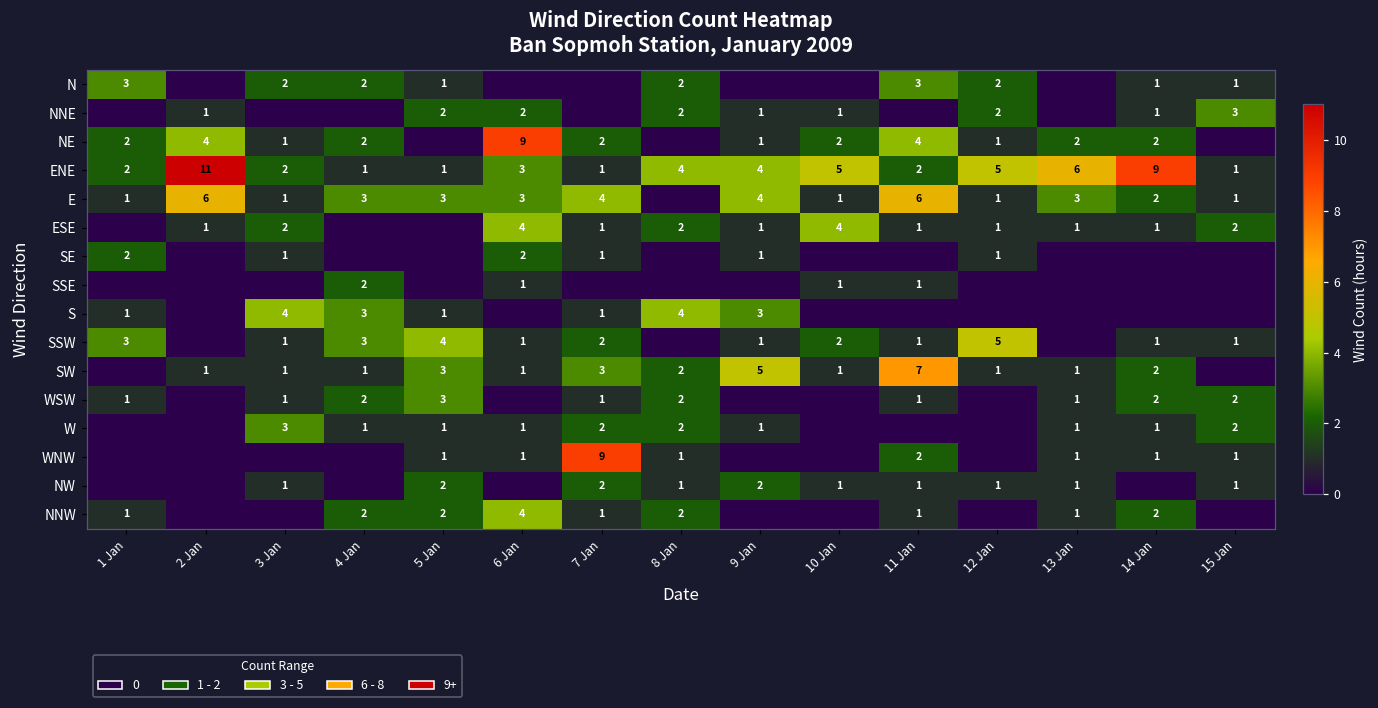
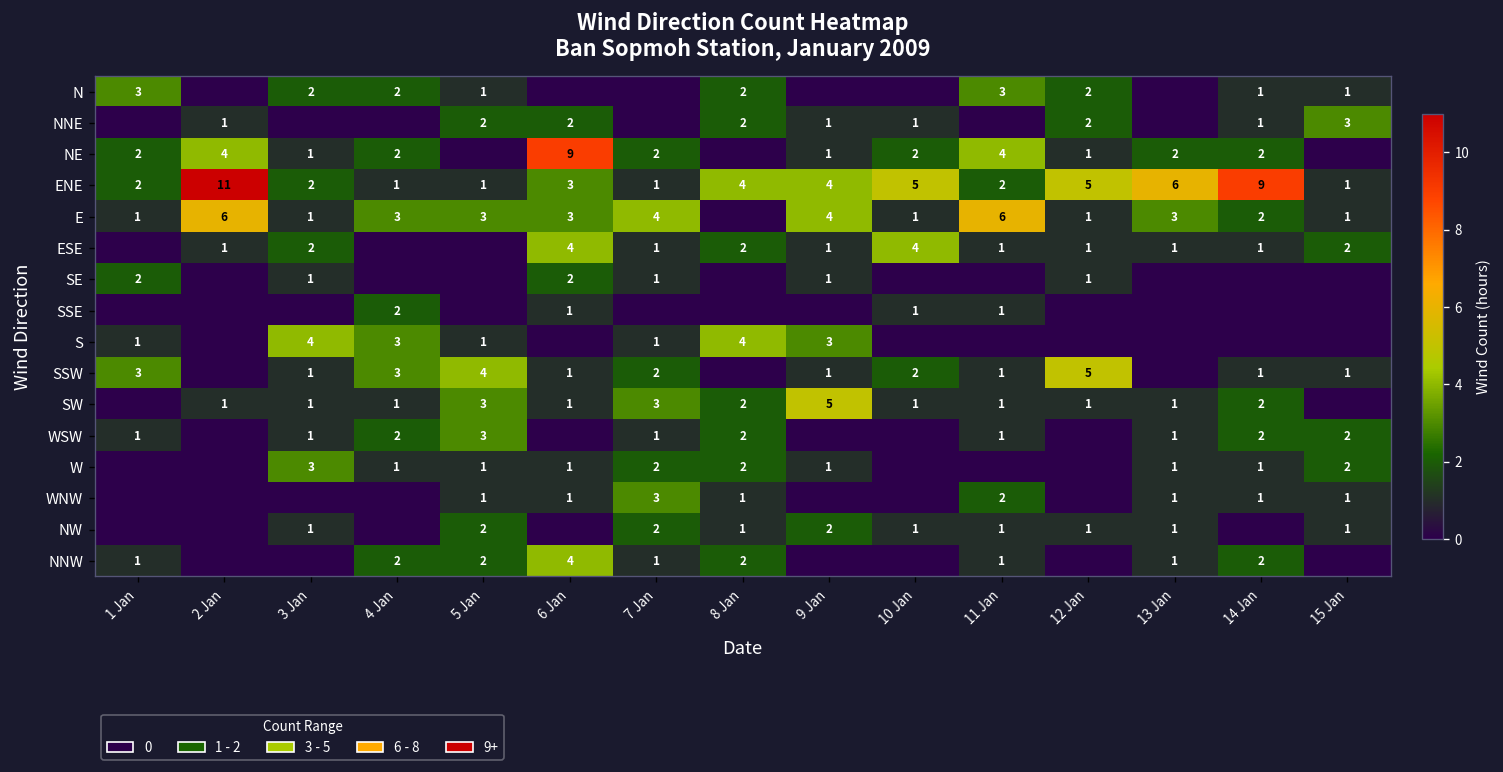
  {
    "N": {
      "1 Jan": 3,
      "3 Jan": 2,
      "4 Jan": 2,
      "5 Jan": 1,
      "8 Jan": 2,
      "11 Jan": 3,
      "12 Jan": 2,
      "14 Jan": 1,
      "15 Jan": 1
    },
    "NNE": {
      "2 Jan": 1,
      "5 Jan": 2,
      "6 Jan": 2,
      "8 Jan": 2,
      "9 Jan": 1,
      "10 Jan": 1,
      "12 Jan": 2,
      "14 Jan": 1,
      "15 Jan": 3
    },
    "NE": {
      "1 Jan": 2,
      "2 Jan": 4,
      "3 Jan": 1,
      "4 Jan": 2,
      "6 Jan": 9,
      "7 Jan": 2,
      "9 Jan": 1,
      "10 Jan": 2,
      "11 Jan": 4,
      "12 Jan": 1,
      "13 Jan": 2,
      "14 Jan": 2
    },
    "ENE": {
      "1 Jan": 2,
      "2 Jan": 11,
      "3 Jan": 2,
      "4 Jan": 1,
      "5 Jan": 1,
      "6 Jan": 3,
      "7 Jan": 1,
      "8 Jan": 4,
      "9 Jan": 4,
      "10 Jan": 5,
      "11 Jan": 2,
      "12 Jan": 5,
      "13 Jan": 6,
      "14 Jan": 9,
      "15 Jan": 1
    },
    "E": {
      "1 Jan": 1,
      "2 Jan": 6,
      "3 Jan": 1,
      "4 Jan": 3,
      "5 Jan": 3,
      "6 Jan": 3,
      "7 Jan": 4,
      "9 Jan": 4,
      "10 Jan": 1,
      "11 Jan": 6,
      "12 Jan": 1,
      "13 Jan": 3,
      "14 Jan": 2,
      "15 Jan": 1
    },
    "ESE": {
      "2 Jan": 1,
      "3 Jan": 2,
      "6 Jan": 4,
      "7 Jan": 1,
      "8 Jan": 2,
      "9 Jan": 1,
      "10 Jan": 4,
      "11 Jan": 1,
      "12 Jan": 1,
      "13 Jan": 1,
      "14 Jan": 1,
      "15 Jan": 2
    },
    "SE": {
      "1 Jan": 2,
      "3 Jan": 1,
      "6 Jan": 2,
      "7 Jan": 1,
      "9 Jan": 1,
      "12 Jan": 1
    },
    "SSE": {
      "4 Jan": 2,
      "6 Jan": 1,
      "10 Jan": 1,
      "11 Jan": 1
    },
    "S": {
      "1 Jan": 1,
      "3 Jan": 4,
      "4 Jan": 3,
      "5 Jan": 1,
      "7 Jan": 1,
      "8 Jan": 4,
      "9 Jan": 3
    },
    "SSW": {
      "1 Jan": 3,
      "3 Jan": 1,
      "4 Jan": 3,
      "5 Jan": 4,
      "6 Jan": 1,
      "7 Jan": 2,
      "9 Jan": 1,
      "10 Jan": 2,
      "11 Jan": 1,
      "12 Jan": 5,
      "14 Jan": 1,
      "15 Jan": 1
    },
    "SW": {
      "2 Jan": 1,
      "3 Jan": 1,
      "4 Jan": 1,
      "5 Jan": 3,
      "6 Jan": 1,
      "7 Jan": 3,
      "8 Jan": 2,
      "9 Jan": 5,
      "10 Jan": 1,
-     "11 Jan": 7,
+     "11 Jan": 1,
      "12 Jan": 1,
      "13 Jan": 1,
      "14 Jan": 2
    },
    "WSW": {
      "1 Jan": 1,
      "3 Jan": 1,
      "4 Jan": 2,
      "5 Jan": 3,
      "7 Jan": 1,
      "8 Jan": 2,
      "11 Jan": 1,
      "13 Jan": 1,
      "14 Jan": 2,
      "15 Jan": 2
    },
    "W": {
      "3 Jan": 3,
      "4 Jan": 1,
      "5 Jan": 1,
      "6 Jan": 1,
      "7 Jan": 2,
      "8 Jan": 2,
      "9 Jan": 1,
      "13 Jan": 1,
      "14 Jan": 1,
      "15 Jan": 2
    },
    "WNW": {
      "5 Jan": 1,
      "6 Jan": 1,
-     "7 Jan": 9,
+     "7 Jan": 3,
      "8 Jan": 1,
      "11 Jan": 2,
      "13 Jan": 1,
      "14 Jan": 1,
      "15 Jan": 1
    },
    "NW": {
      "3 Jan": 1,
      "5 Jan": 2,
      "7 Jan": 2,
      "8 Jan": 1,
      "9 Jan": 2,
      "10 Jan": 1,
      "11 Jan": 1,
      "12 Jan": 1,
      "13 Jan": 1,
      "15 Jan": 1
    },
    "NNW": {
      "1 Jan": 1,
      "4 Jan": 2,
      "5 Jan": 2,
      "6 Jan": 4,
      "7 Jan": 1,
      "8 Jan": 2,
      "11 Jan": 1,
      "13 Jan": 1,
      "14 Jan": 2
    }
  }
